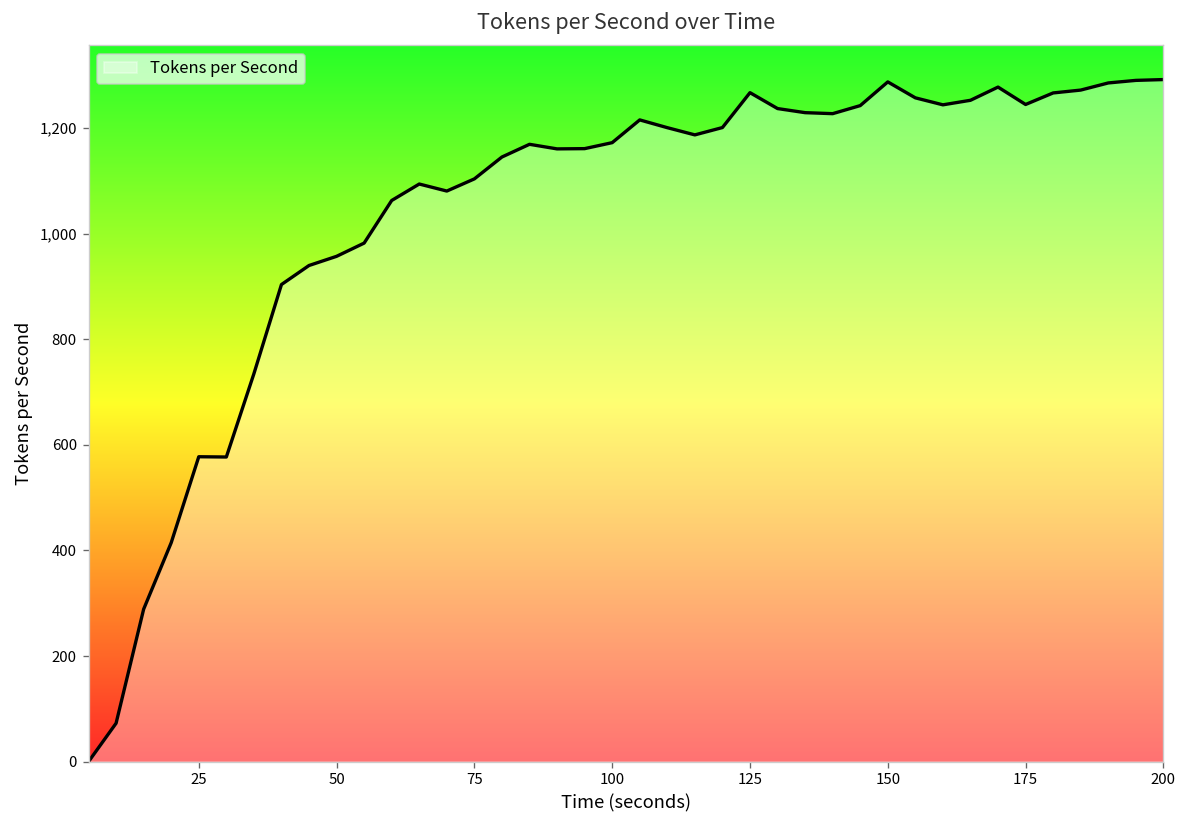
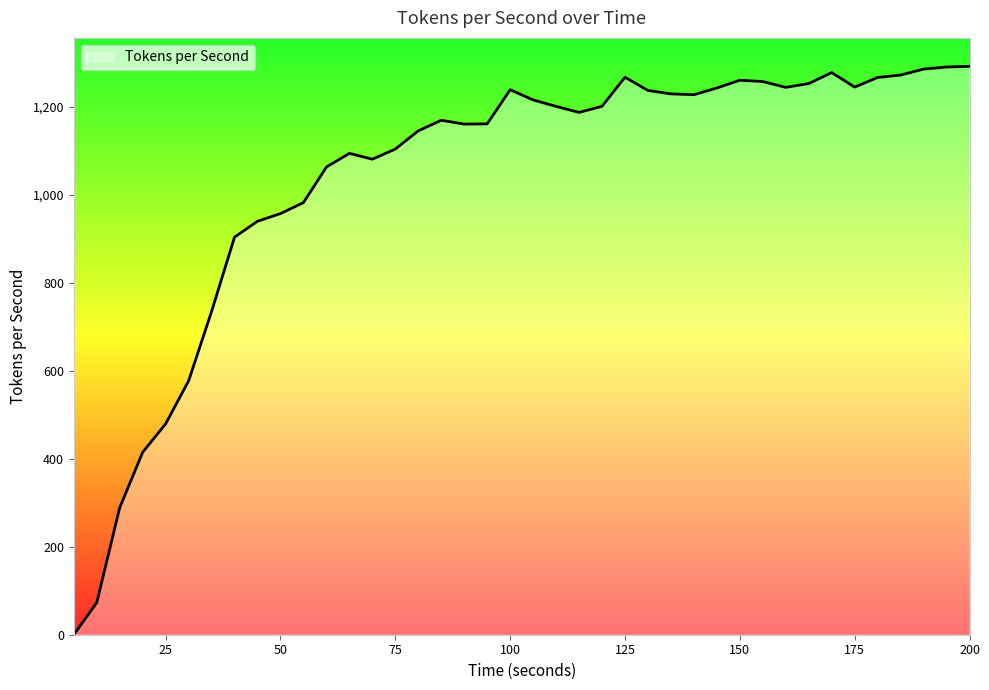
  {
-   "25": "580",
+   "25": "480",
    "50": "960",
    "75": "1,100",
-   "100": "1,170",
+   "100": "1,240",
    "125": "1,270",
-   "150": "1,290",
+   "150": "1,260",
    "175": "1,240",
    "200": "1,290"
  }
